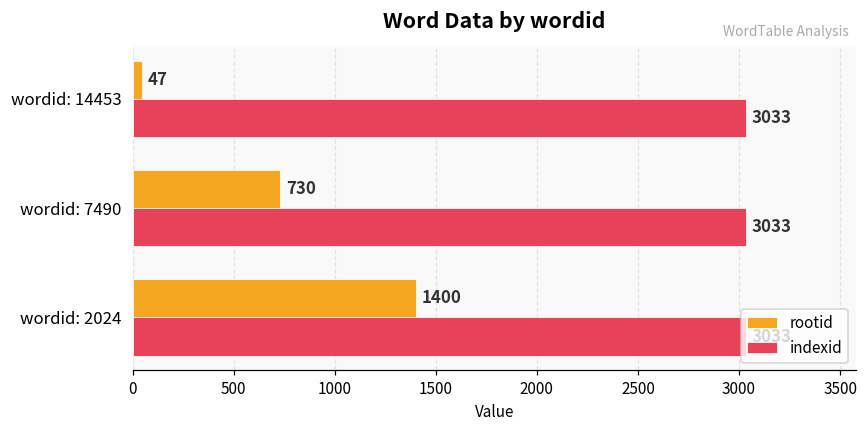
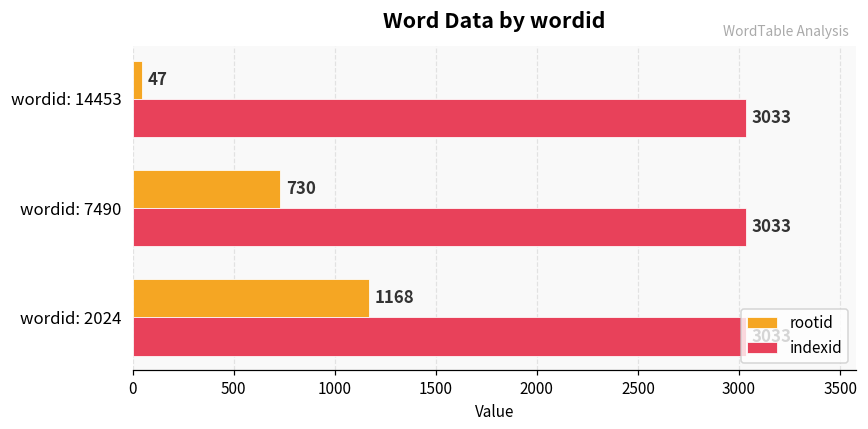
  {
    "rootid": {
      "wordid: 14453": 47,
      "wordid: 7490": 730,
-     "wordid: 2024": 1400
+     "wordid: 2024": 1168
    },
    "indexid": {
      "wordid: 14453": 3033,
      "wordid: 7490": 3033
    }
  }
